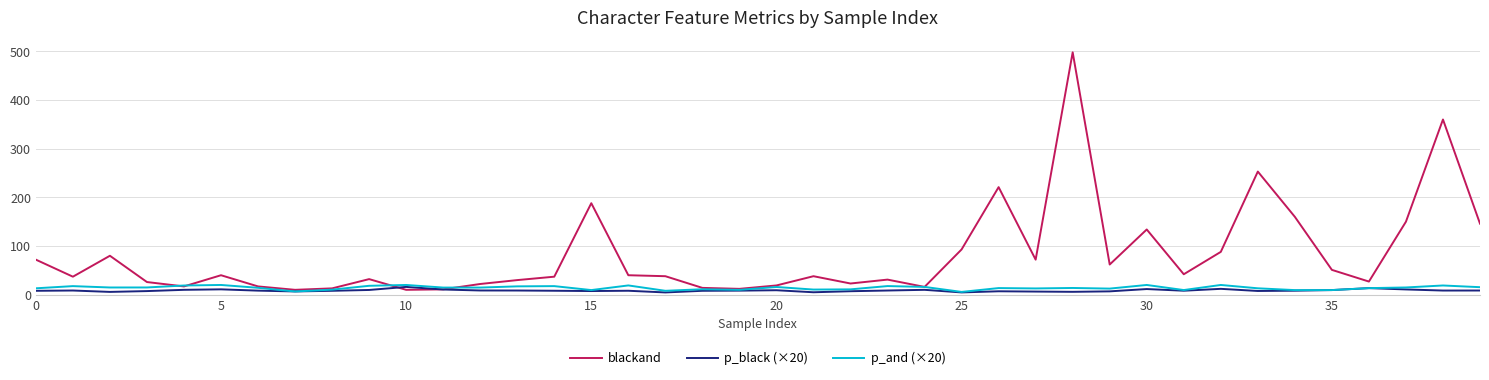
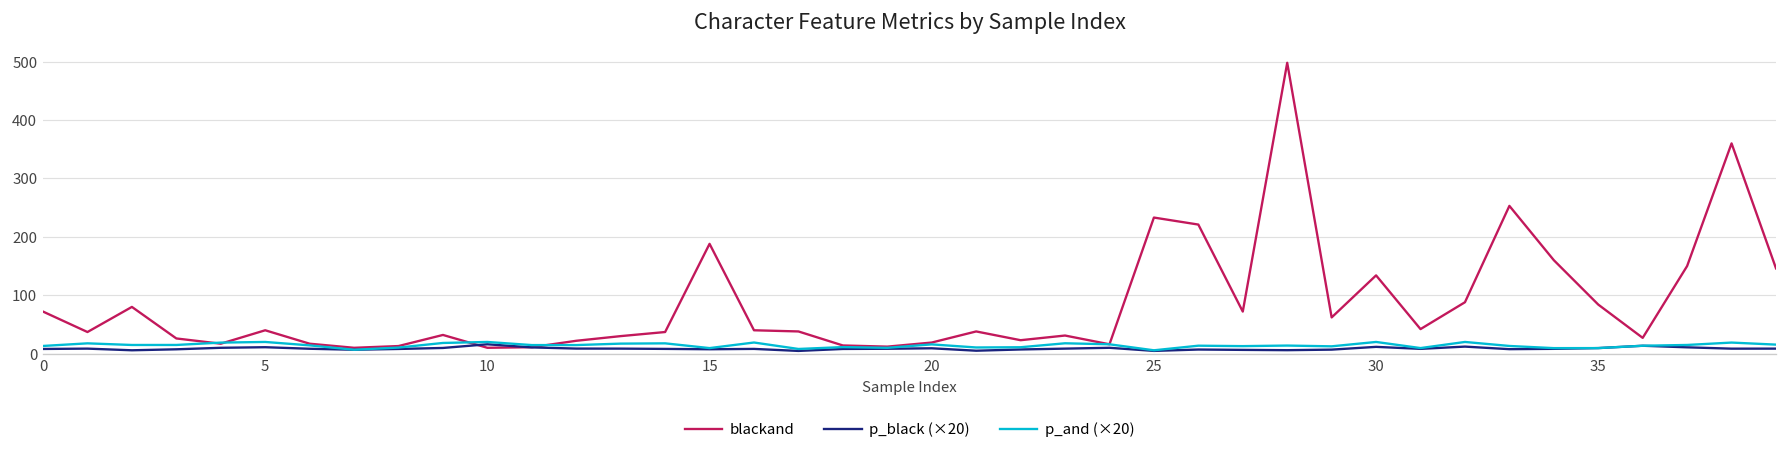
  {
    "blackand": {
      "0": 70,
      "15": 190,
-     "25": 90,
+     "25": 230,
      "30": 130,
-     "35": 50
+     "35": 80
    },
    "p_black (×20)": {
      "0": 10,
      "20": 10,
      "30": 10
    },
    "p_and (×20)": {
      "0": 10,
      "30": 20
    }
  }
